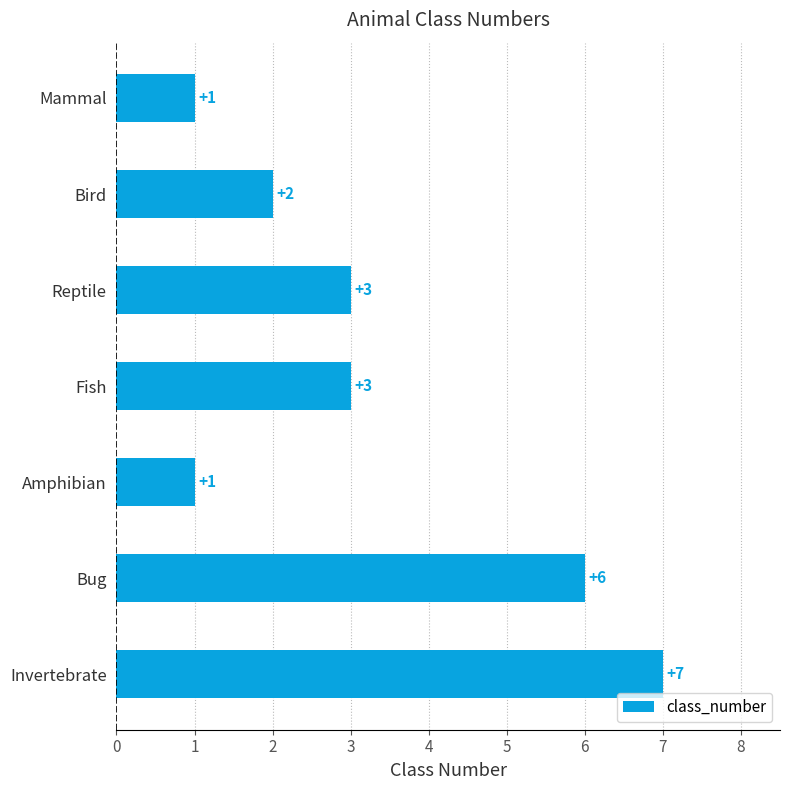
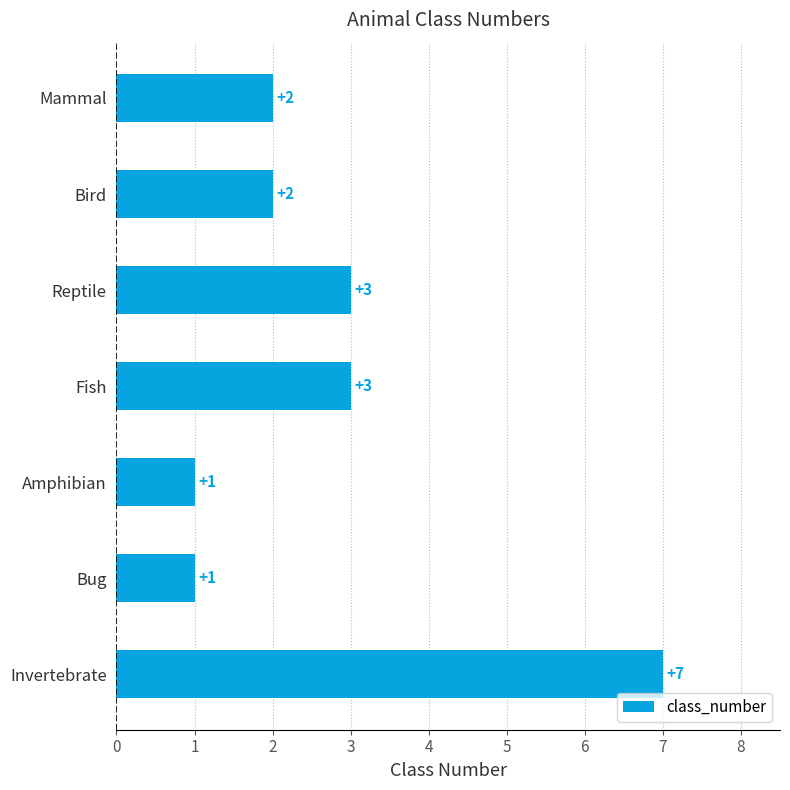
  {
-   "Mammal": "+1",
+   "Mammal": "+2",
    "Bird": "+2",
    "Reptile": "+3",
    "Fish": "+3",
    "Amphibian": "+1",
-   "Bug": "+6",
+   "Bug": "+1",
    "Invertebrate": "+7"
  }
